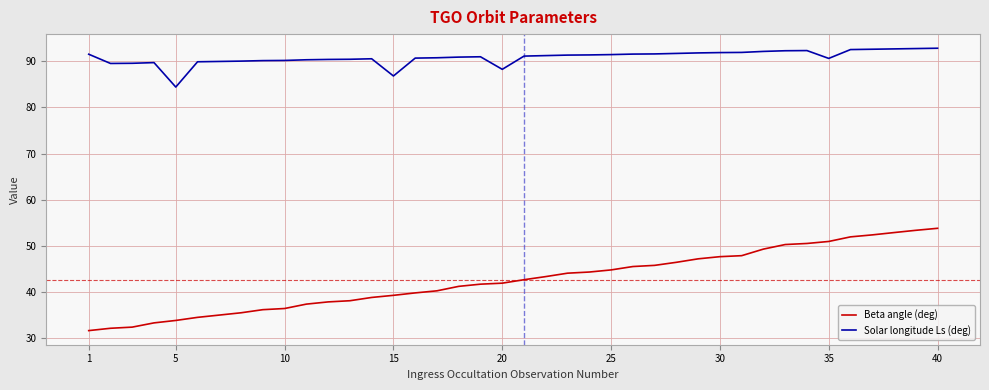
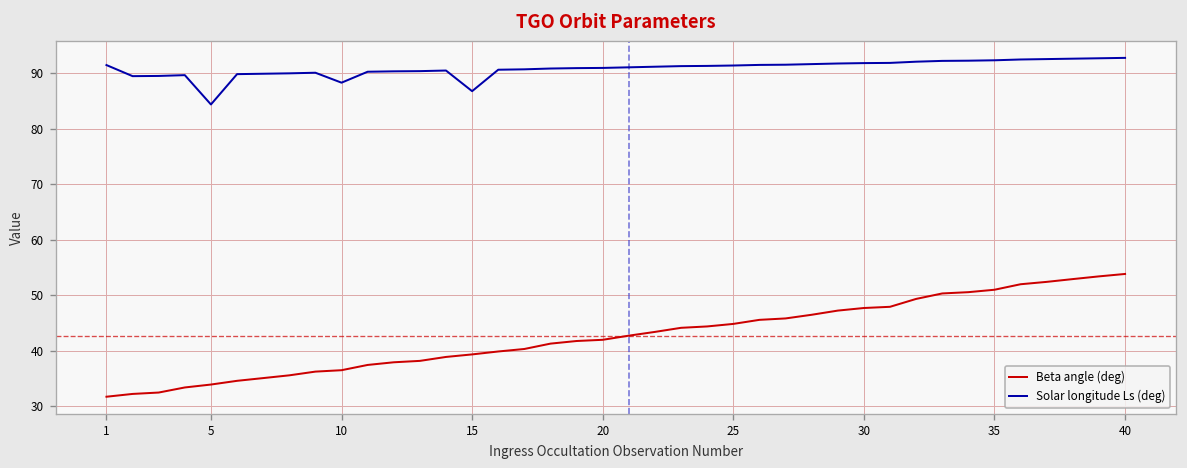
  {
    "Beta angle (deg)": {
      "1": 32,
      "5": 34,
      "10": 36,
      "15": 39,
      "20": 42,
      "25": 45,
      "30": 48,
      "35": 51,
      "40": 54
    },
    "Solar longitude Ls (deg)": {
      "1": 91,
      "5": 84,
-     "10": 90,
+     "10": 88,
      "15": 87,
-     "20": 88,
+     "20": 91,
      "25": 91,
      "30": 92,
-     "35": 91,
+     "35": 92,
      "40": 93
    }
  }
